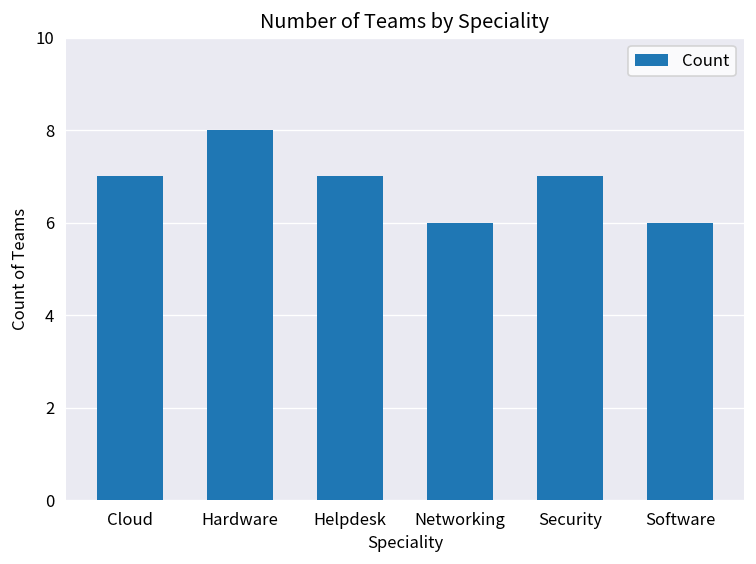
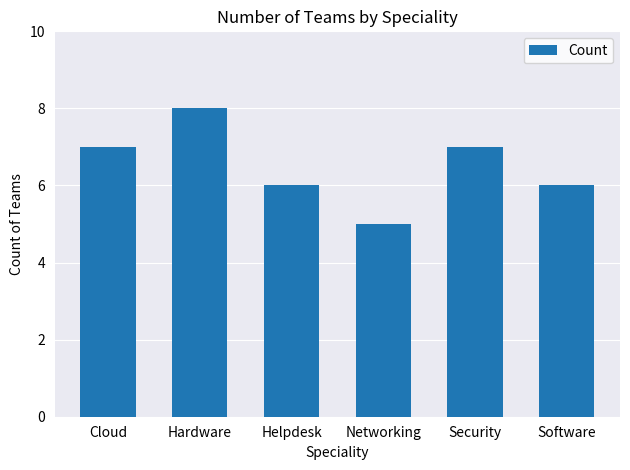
  {
    "Cloud": 7,
    "Hardware": 8,
-   "Helpdesk": 7,
-   "Networking": 6,
+   "Helpdesk": 6,
+   "Networking": 5,
    "Security": 7,
    "Software": 6
  }
